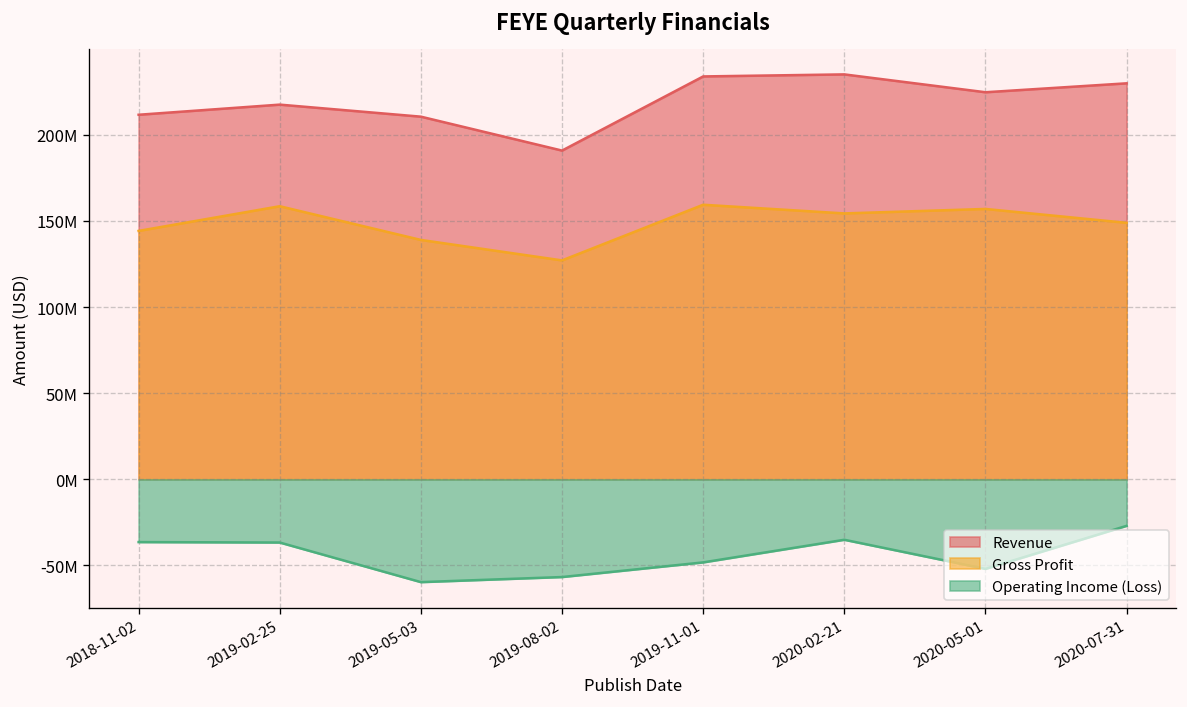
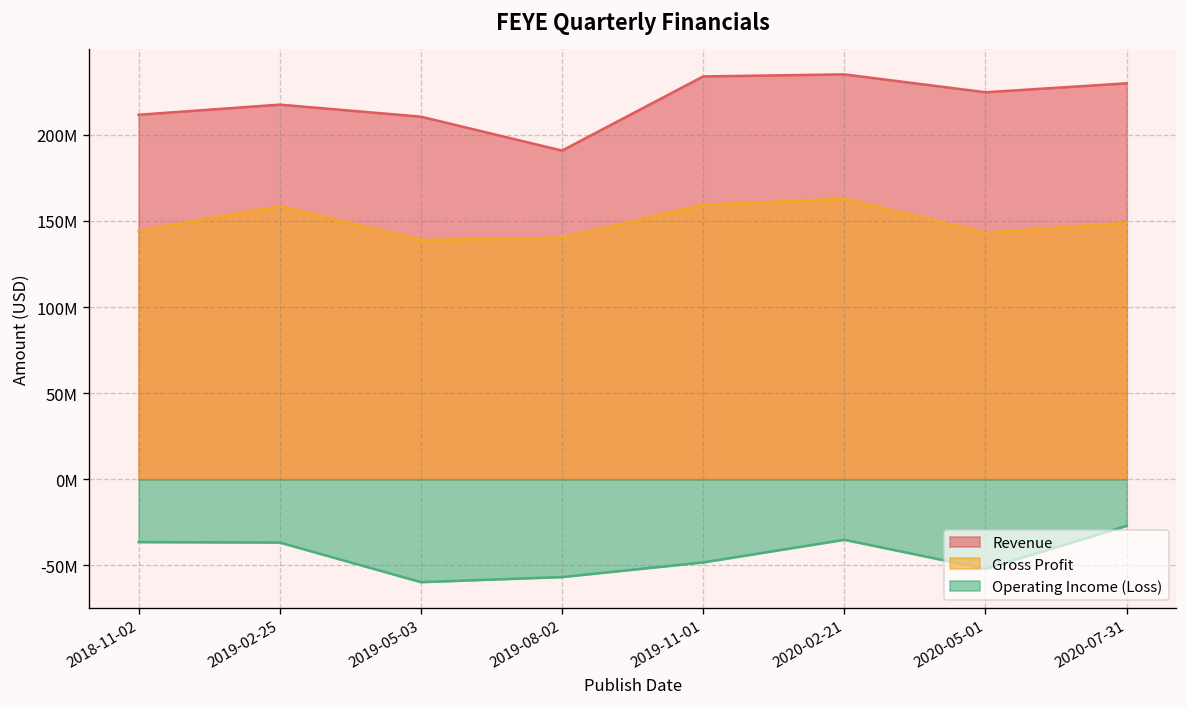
  {
    "Revenue": {
      "2018-11-02": 212000000,
      "2019-02-25": 218000000,
      "2019-05-03": 211000000,
      "2019-08-02": 191000000,
      "2019-11-01": 234000000,
      "2020-02-21": 235000000,
      "2020-05-01": 225000000,
      "2020-07-31": 230000000
    },
    "Gross Profit": {
      "2018-11-02": 144000000,
      "2019-02-25": 159000000,
      "2019-05-03": 139000000,
-     "2019-08-02": 127000000,
+     "2019-08-02": 140000000,
      "2019-11-01": 159000000,
-     "2020-02-21": 154000000,
-     "2020-05-01": 157000000,
+     "2020-02-21": 163000000,
+     "2020-05-01": 143000000,
      "2020-07-31": 149000000
    }
  }
